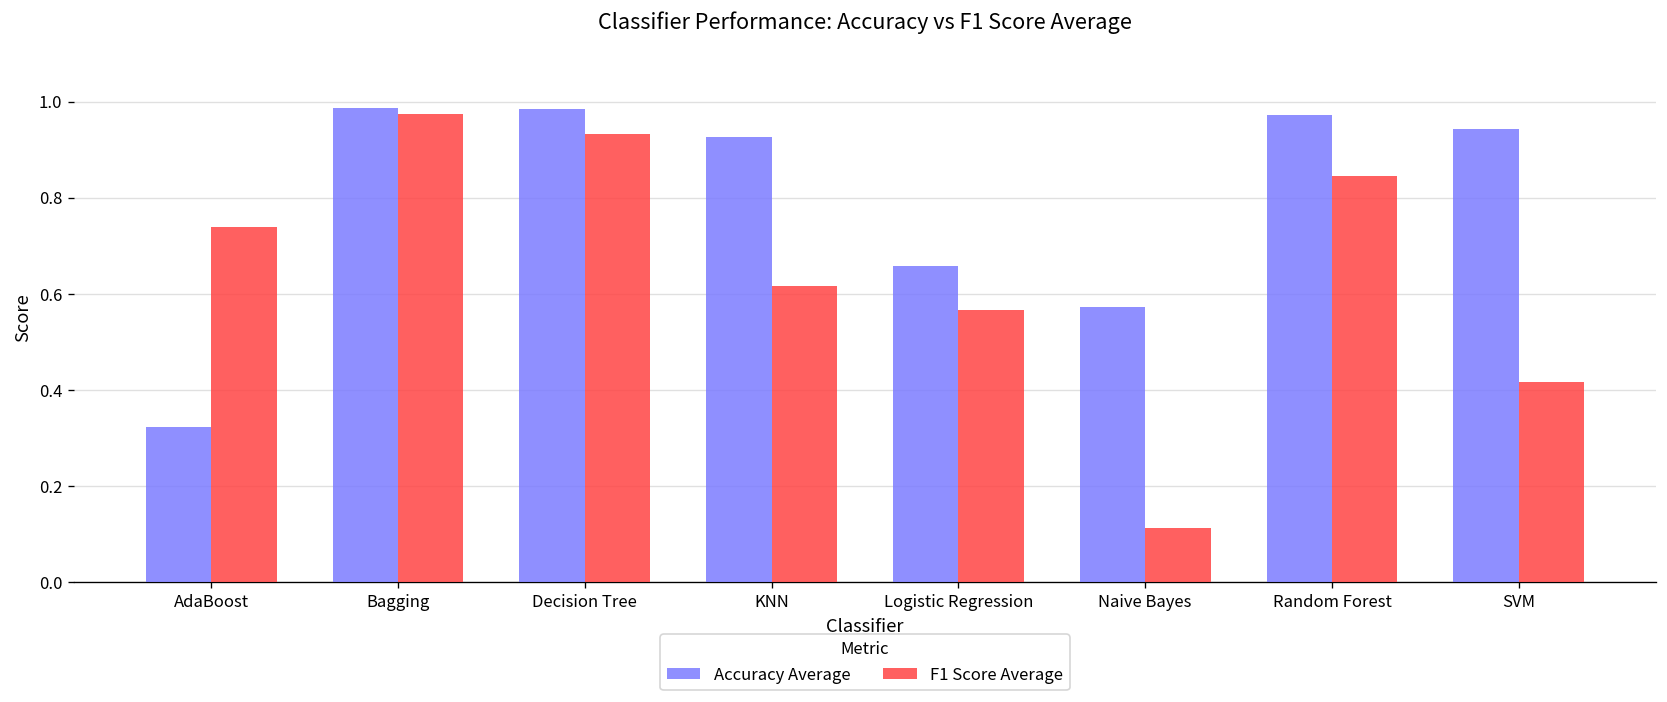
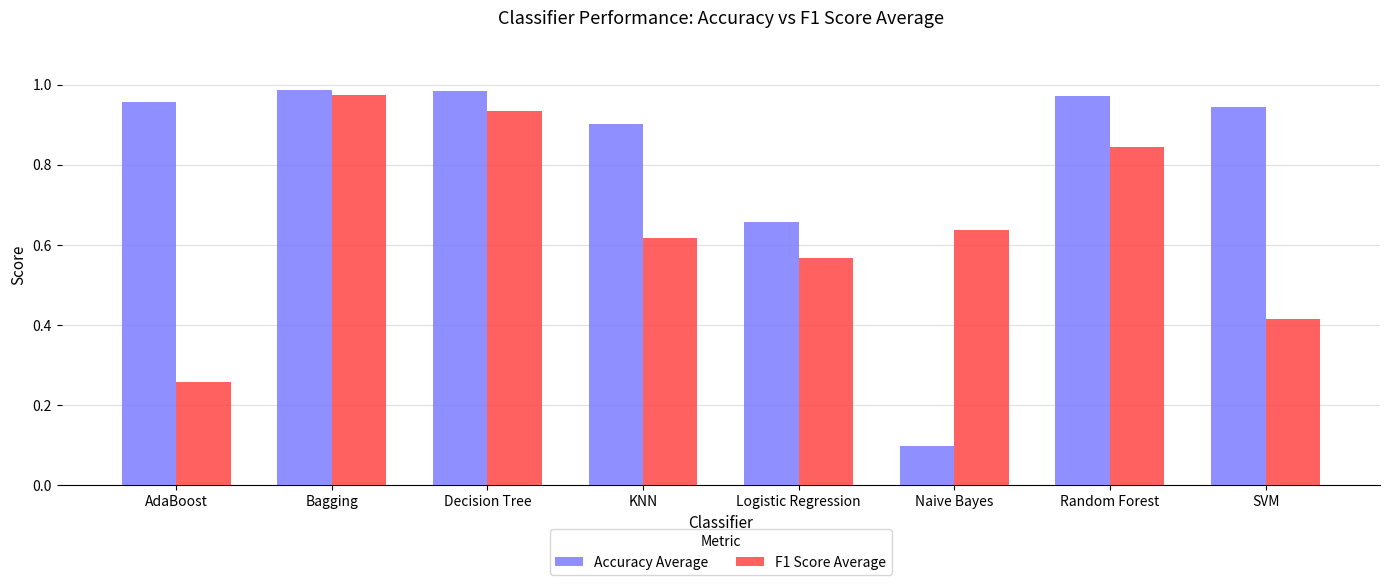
  {
    "Accuracy Average": {
-     "AdaBoost": 0.32,
+     "AdaBoost": 0.96,
      "Bagging": 0.99,
      "Decision Tree": 0.98,
-     "KNN": 0.93,
+     "KNN": 0.90,
      "Logistic Regression": 0.66,
-     "Naive Bayes": 0.57,
+     "Naive Bayes": 0.10,
      "Random Forest": 0.97,
      "SVM": 0.94
    },
    "F1 Score Average": {
-     "AdaBoost": 0.74,
+     "AdaBoost": 0.26,
      "Bagging": 0.97,
      "Decision Tree": 0.93,
      "KNN": 0.62,
      "Logistic Regression": 0.57,
-     "Naive Bayes": 0.11,
+     "Naive Bayes": 0.64,
      "Random Forest": 0.85,
      "SVM": 0.42
    }
  }
